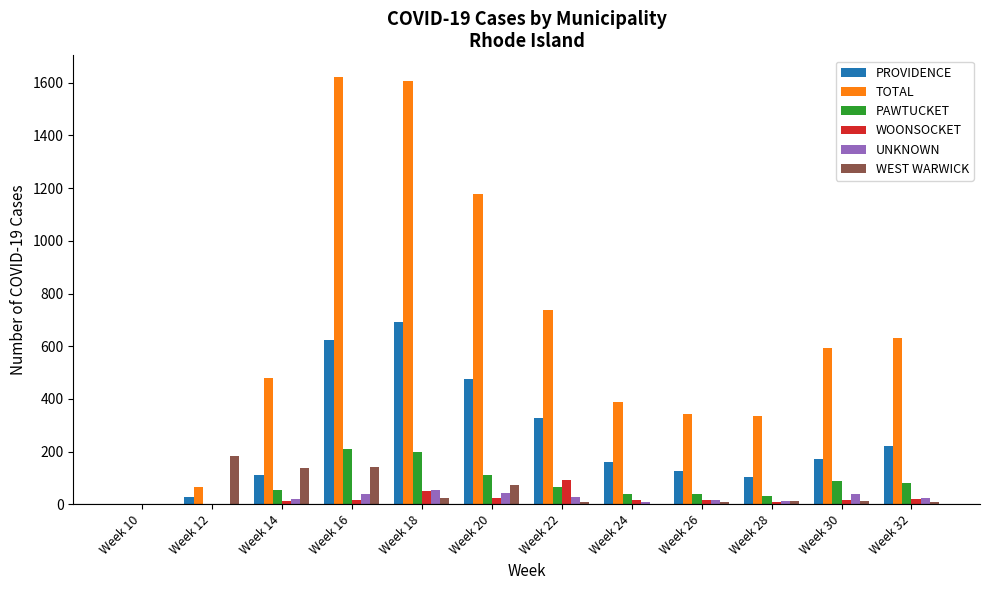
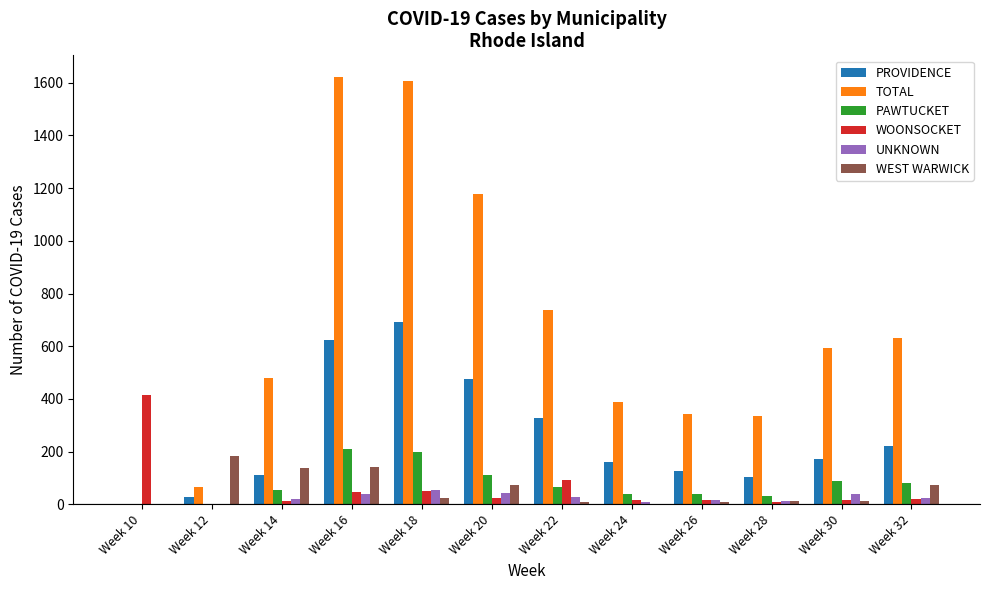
  {
    "PROVIDENCE": {
      "Week 10": 0,
      "Week 12": 30,
      "Week 14": 110,
      "Week 16": 630,
      "Week 18": 690,
      "Week 20": 480,
      "Week 22": 330,
      "Week 24": 160,
      "Week 26": 130,
      "Week 28": 100,
      "Week 30": 170,
      "Week 32": 220
    },
    "TOTAL": {
      "Week 10": 0,
      "Week 12": 70,
      "Week 14": 480,
      "Week 16": 1620,
      "Week 18": 1610,
      "Week 20": 1180,
      "Week 22": 740,
      "Week 24": 390,
      "Week 26": 340,
      "Week 28": 340,
      "Week 30": 590,
      "Week 32": 630
    },
    "PAWTUCKET": {
      "Week 10": 0,
      "Week 12": 0,
      "Week 14": 50,
      "Week 16": 210,
      "Week 18": 200,
      "Week 20": 110,
      "Week 22": 70,
      "Week 24": 40,
      "Week 26": 40,
      "Week 28": 30,
      "Week 30": 90,
      "Week 32": 80
    },
    "WOONSOCKET": {
-     "Week 10": 0,
+     "Week 10": 410,
      "Week 12": 0,
      "Week 14": 10,
-     "Week 16": 20,
+     "Week 16": 50,
      "Week 18": 50,
      "Week 20": 20,
      "Week 22": 90,
      "Week 24": 20,
      "Week 26": 20,
      "Week 28": 10,
      "Week 30": 20,
      "Week 32": 20
    },
    "UNKNOWN": {
      "Week 10": 0,
      "Week 12": 0,
      "Week 14": 20,
      "Week 16": 40,
      "Week 18": 60,
      "Week 20": 40,
      "Week 22": 30,
      "Week 26": 20,
      "Week 28": 10,
      "Week 30": 40,
      "Week 32": 20
    },
    "WEST WARWICK": {
      "Week 10": 0,
      "Week 12": 180,
      "Week 14": 140,
      "Week 16": 140,
      "Week 18": 30,
      "Week 20": 70,
      "Week 24": 0,
      "Week 28": 10,
      "Week 30": 10,
-     "Week 32": 10
+     "Week 32": 80
    }
  }
